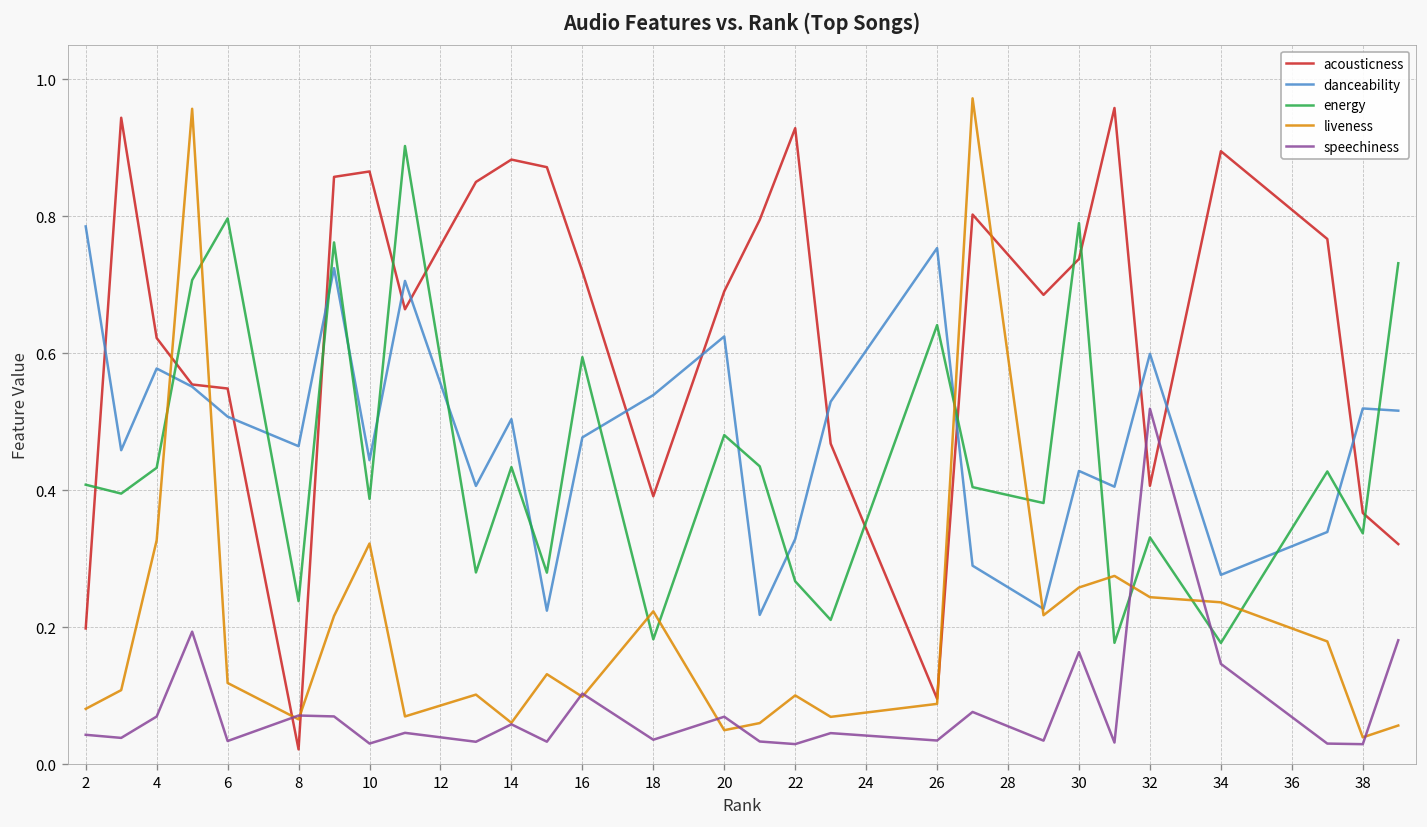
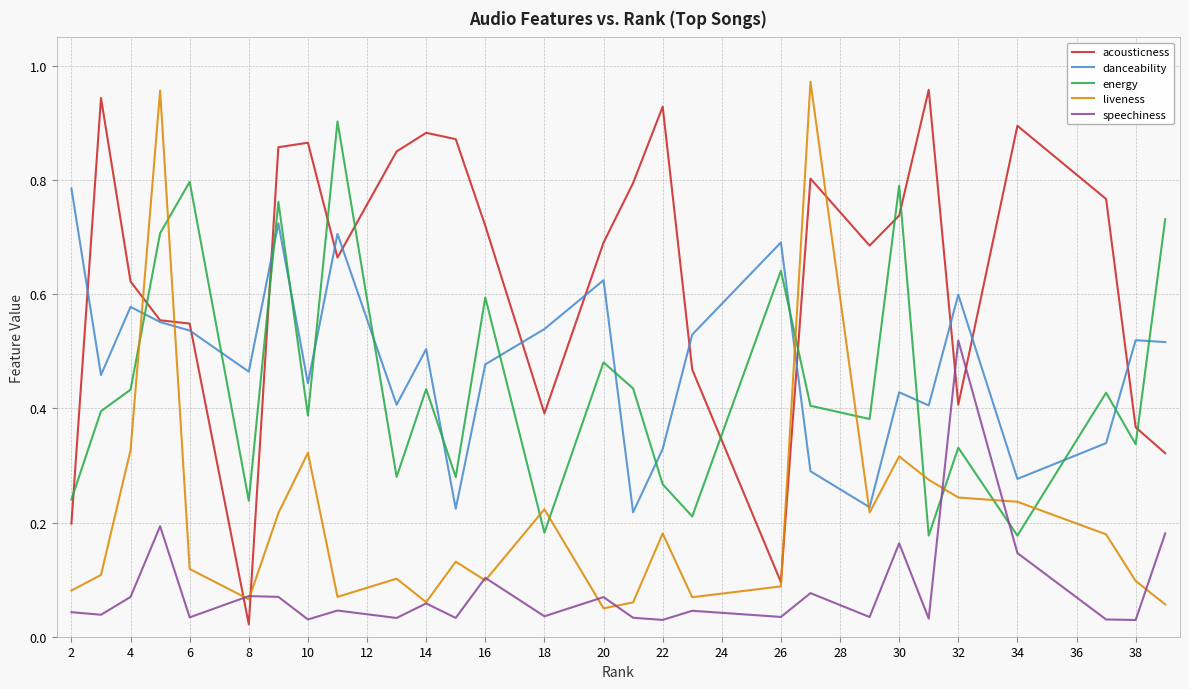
  {
    "acousticness": {
      "2": 0.20,
      "4": 0.62,
      "6": 0.55,
      "8": 0.02,
      "10": 0.87,
      "14": 0.88,
      "16": 0.72,
      "18": 0.39,
      "20": 0.69,
      "22": 0.93,
      "26": 0.10,
      "30": 0.74,
      "32": 0.41,
      "34": 0.90,
      "38": 0.37
    },
    "danceability": {
      "2": 0.79,
      "4": 0.58,
-     "6": 0.51,
+     "6": 0.54,
      "8": 0.46,
      "10": 0.44,
      "14": 0.50,
      "16": 0.48,
      "18": 0.54,
      "20": 0.62,
      "22": 0.33,
-     "26": 0.75,
+     "26": 0.69,
      "30": 0.43,
      "32": 0.60,
      "34": 0.28,
      "38": 0.52
    },
    "energy": {
-     "2": 0.41,
+     "2": 0.24,
      "4": 0.43,
      "6": 0.80,
      "8": 0.24,
      "10": 0.39,
      "14": 0.43,
      "16": 0.59,
      "18": 0.18,
      "20": 0.48,
      "22": 0.27,
      "26": 0.64,
      "30": 0.79,
      "32": 0.33,
      "34": 0.18,
      "38": 0.34
    },
    "liveness": {
      "2": 0.08,
      "4": 0.33,
      "6": 0.12,
      "8": 0.07,
      "10": 0.32,
      "16": 0.10,
      "18": 0.22,
      "20": 0.05,
-     "22": 0.10,
+     "22": 0.18,
      "26": 0.09,
-     "30": 0.26,
+     "30": 0.32,
      "32": 0.24,
      "34": 0.24,
-     "38": 0.04
+     "38": 0.10
    },
    "speechiness": {
      "2": 0.04,
      "4": 0.07,
      "6": 0.03,
      "8": 0.07,
      "10": 0.03,
      "16": 0.10,
      "18": 0.04,
      "20": 0.07,
      "22": 0.03,
      "26": 0.03,
      "30": 0.16,
      "32": 0.52,
      "34": 0.15,
      "38": 0.03
    }
  }
